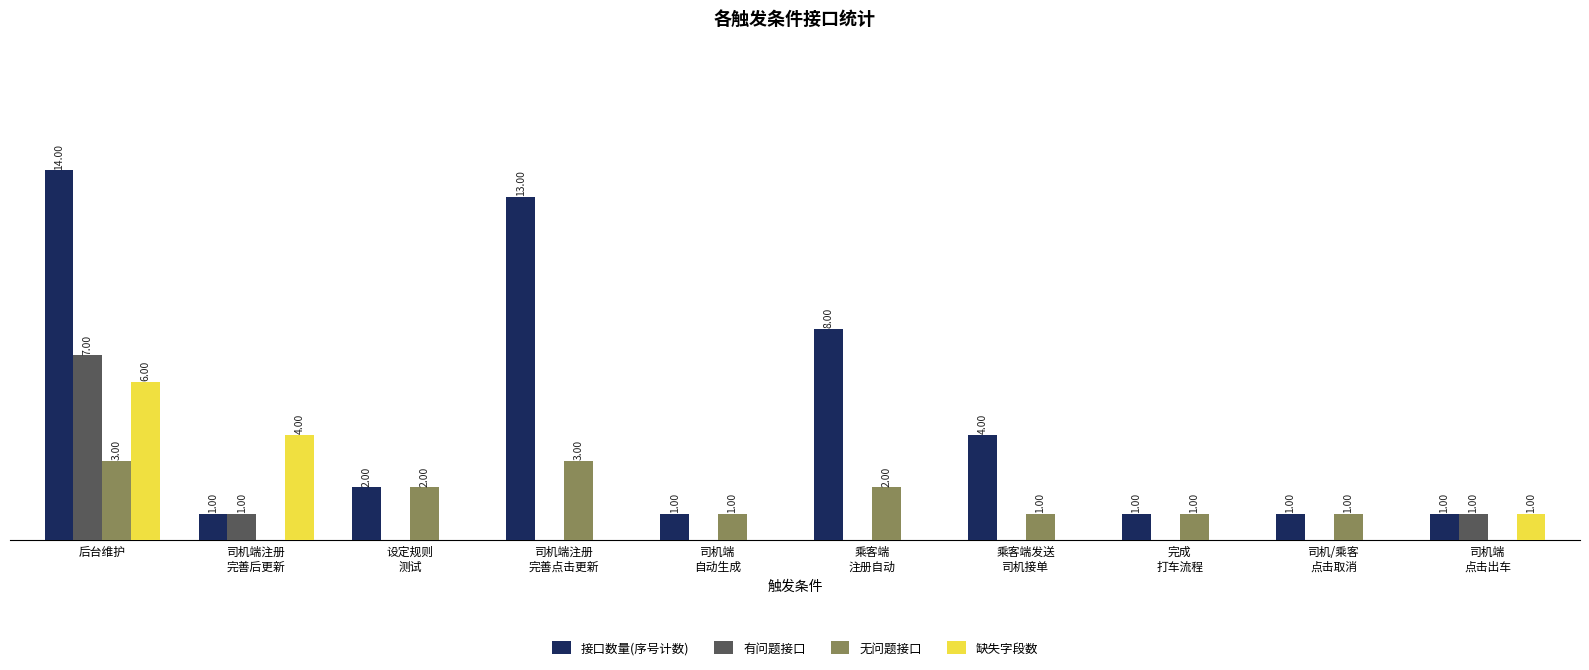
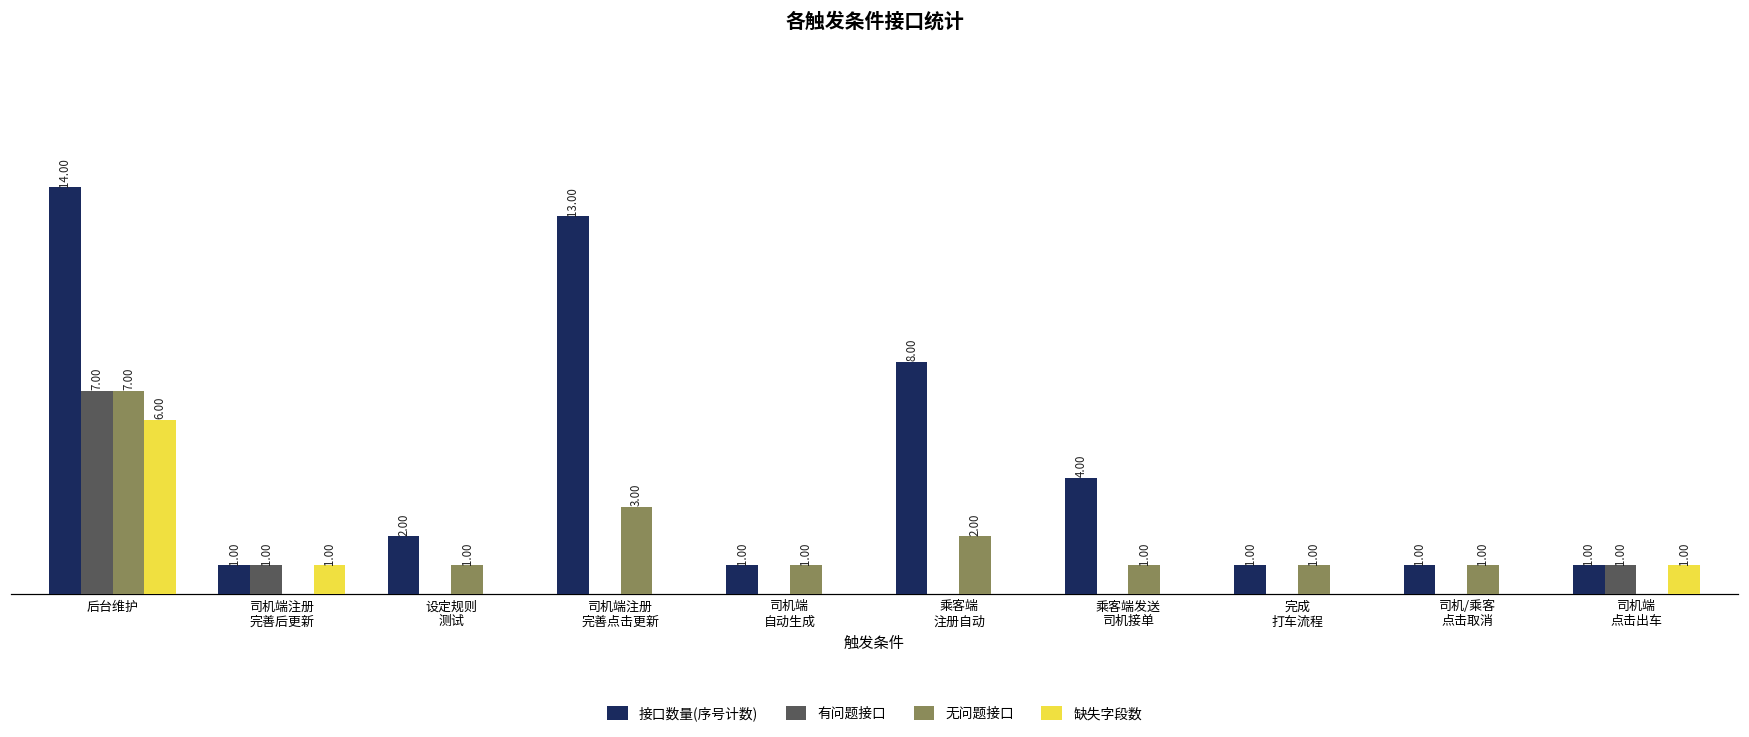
  {
    "接口数量(序号计数)": {
      "后台维护": 14.00,
      "司机端注册 完善后更新": 1.00,
      "设定规则 测试": 2.00,
      "司机端注册 完善点击更新": 13.00,
      "司机端 自动生成": 1.00,
      "乘客端 注册自动": 8.00,
      "乘客端发送 司机接单": 4.00,
      "完成 打车流程": 1.00,
      "司机/乘客 点击取消": 1.00,
      "司机端 点击出车": 1.00
    },
    "有问题接口": {
      "后台维护": 7.00,
      "司机端注册 完善后更新": 1.00,
      "司机端 点击出车": 1.00
    },
    "无问题接口": {
-     "后台维护": 3.00,
-     "设定规则 测试": 2.00,
+     "后台维护": 7.00,
+     "设定规则 测试": 1.00,
      "司机端注册 完善点击更新": 3.00,
      "司机端 自动生成": 1.00,
      "乘客端 注册自动": 2.00,
      "乘客端发送 司机接单": 1.00,
      "完成 打车流程": 1.00,
      "司机/乘客 点击取消": 1.00
    },
    "缺失字段数": {
      "后台维护": 6.00,
-     "司机端注册 完善后更新": 4.00,
+     "司机端注册 完善后更新": 1.00,
      "司机端 点击出车": 1.00
    }
  }
